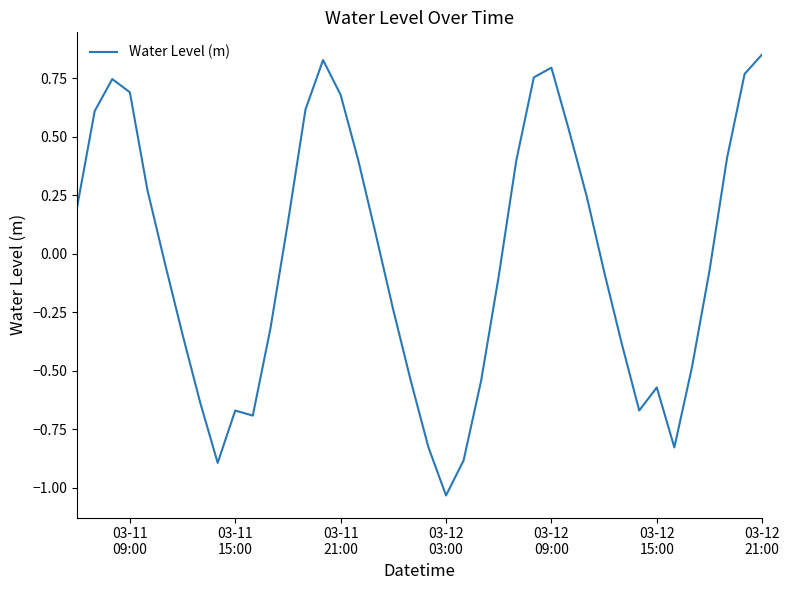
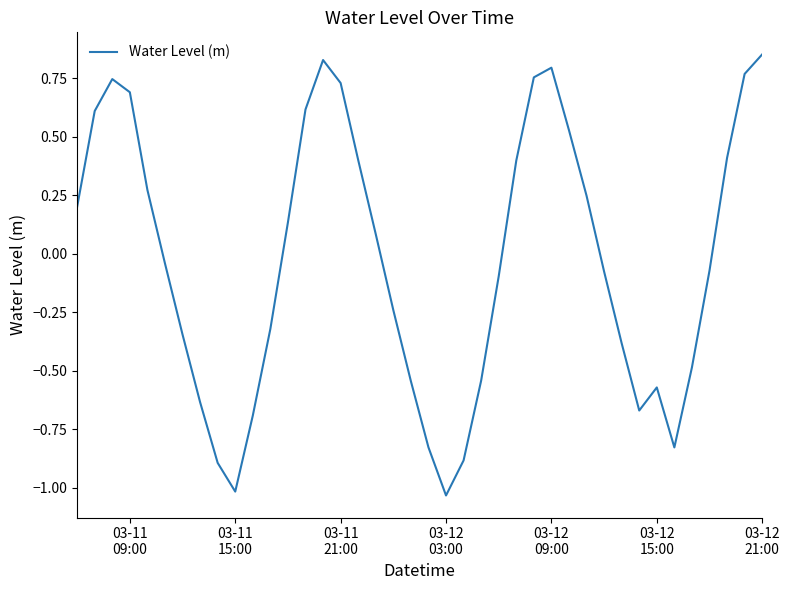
  {
    "03-11 09:00": 0.69,
-   "03-11 15:00": -0.67,
-   "03-11 21:00": 0.68,
+   "03-11 15:00": -1.02,
+   "03-11 21:00": 0.73,
    "03-12 03:00": -1.03,
    "03-12 09:00": 0.79,
    "03-12 15:00": -0.57,
    "03-12 21:00": 0.85
  }
